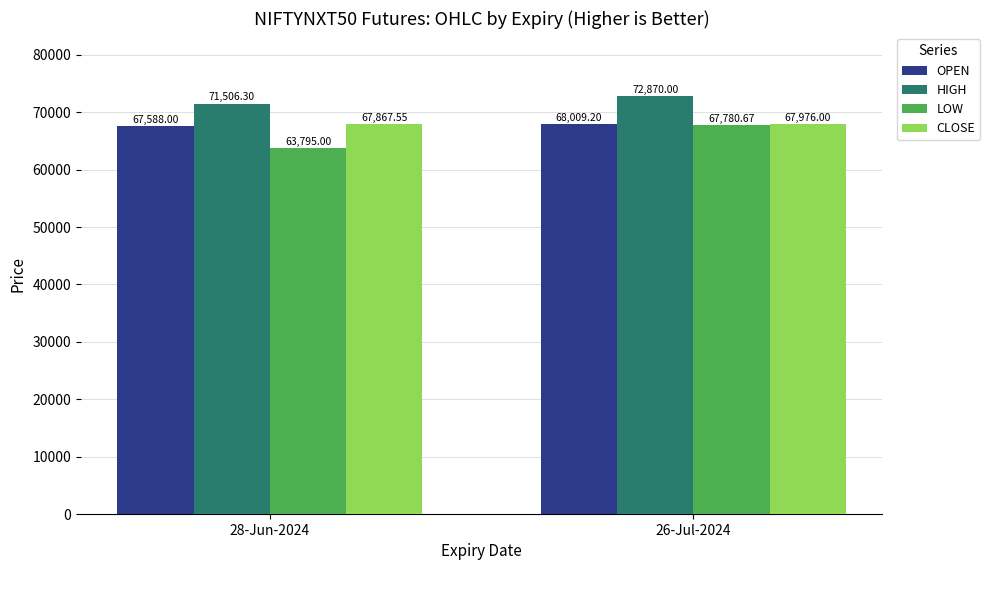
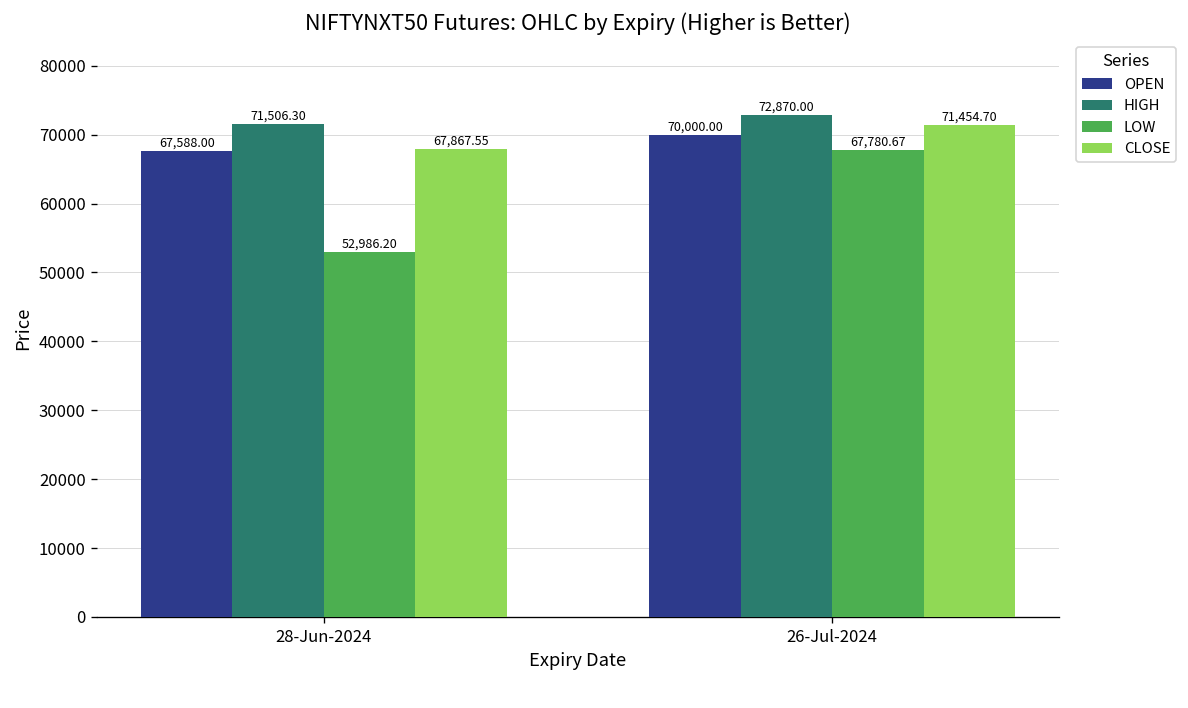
  {
    "OPEN": {
      "28-Jun-2024": "67,588.00",
-     "26-Jul-2024": "68,009.20"
+     "26-Jul-2024": "70,000.00"
    },
    "HIGH": {
      "28-Jun-2024": "71,506.30",
      "26-Jul-2024": "72,870.00"
    },
    "LOW": {
-     "28-Jun-2024": "63,795.00",
+     "28-Jun-2024": "52,986.20",
      "26-Jul-2024": "67,780.67"
    },
    "CLOSE": {
      "28-Jun-2024": "67,867.55",
-     "26-Jul-2024": "67,976.00"
+     "26-Jul-2024": "71,454.70"
    }
  }
